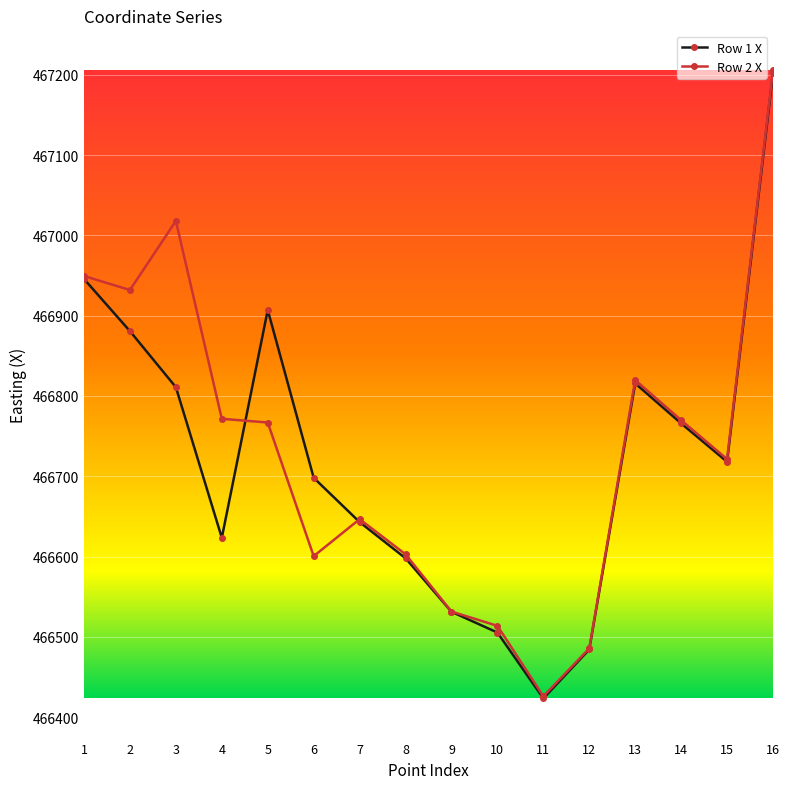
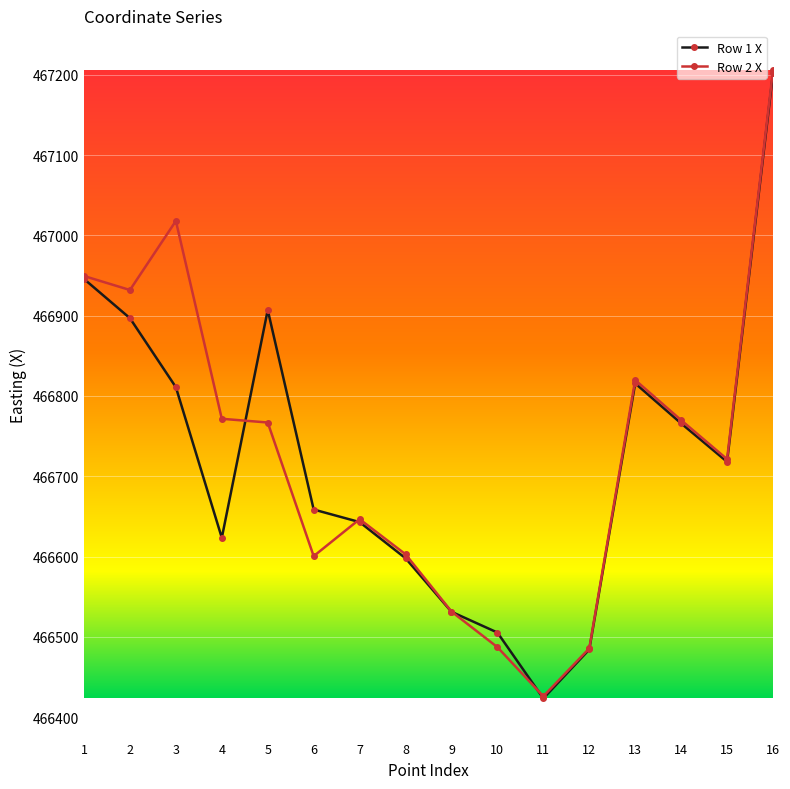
  {
    "Row 1 X": {
      "1": 466950,
-     "2": 466880,
+     "2": 466900,
      "3": 466810,
      "4": 466620,
      "5": 466910,
-     "6": 466700,
+     "6": 466660,
      "7": 466640,
      "8": 466600,
      "10": 466510,
      "13": 466820,
      "14": 466770,
      "15": 466720,
      "16": 467200
    },
    "Row 2 X": {
      "1": 466950,
      "2": 466930,
      "3": 467020,
      "4": 466770,
      "5": 466770,
      "6": 466600,
      "7": 466650,
      "8": 466600,
-     "10": 466510,
+     "10": 466490,
      "13": 466820,
      "14": 466770,
      "15": 466720,
      "16": 467210
    }
  }
